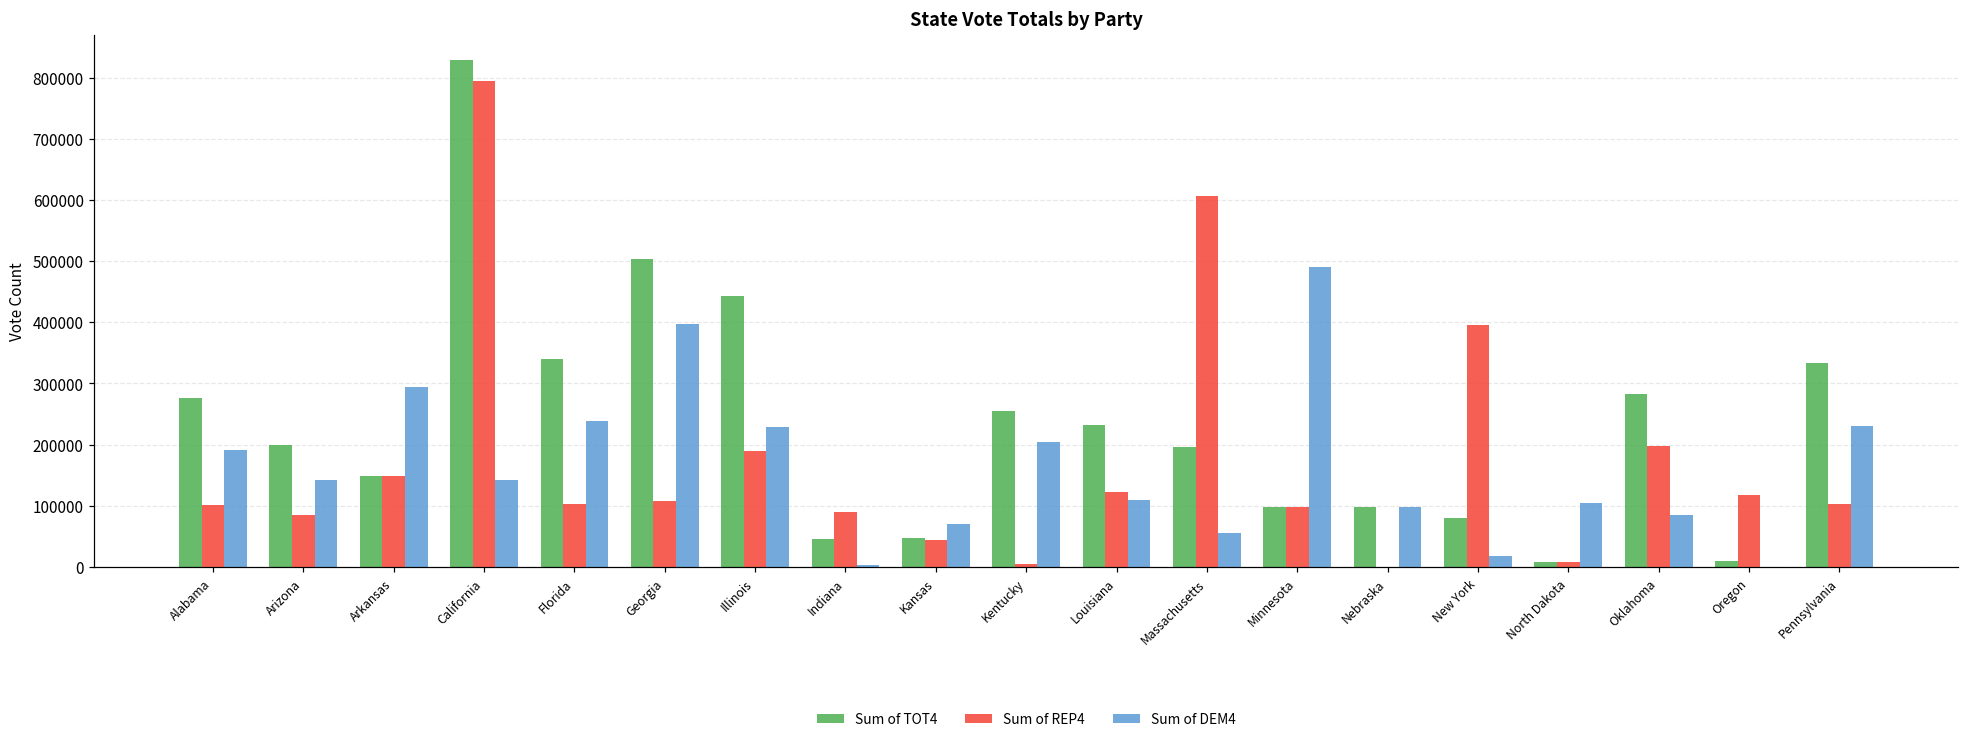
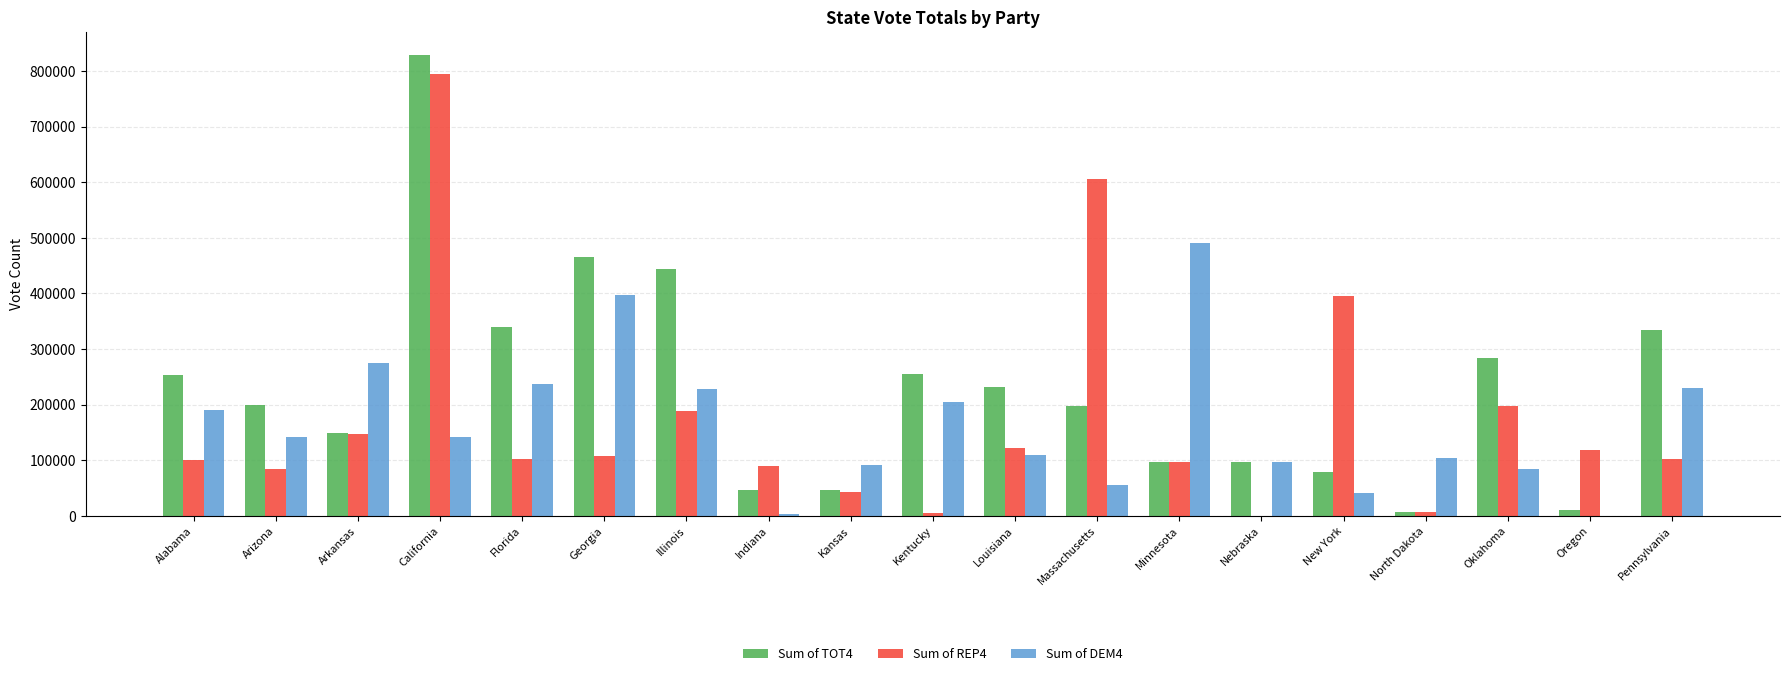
  {
    "Sum of TOT4": {
-     "Alabama": 280000,
+     "Alabama": 250000,
      "Arizona": 200000,
      "Arkansas": 150000,
      "California": 830000,
      "Florida": 340000,
-     "Georgia": 500000,
+     "Georgia": 460000,
      "Illinois": 440000,
      "Indiana": 50000,
      "Kansas": 50000,
      "Kentucky": 260000,
      "Louisiana": 230000,
      "Massachusetts": 200000,
      "Minnesota": 100000,
      "Nebraska": 100000,
      "New York": 80000,
      "North Dakota": 10000,
      "Oklahoma": 280000,
      "Oregon": 10000,
      "Pennsylvania": 330000
    },
    "Sum of REP4": {
      "Alabama": 100000,
      "Arizona": 80000,
      "Arkansas": 150000,
      "California": 790000,
      "Florida": 100000,
      "Georgia": 110000,
      "Illinois": 190000,
      "Indiana": 90000,
      "Kansas": 40000,
      "Kentucky": 0,
      "Louisiana": 120000,
      "Massachusetts": 610000,
      "Minnesota": 100000,
      "Nebraska": 0,
      "New York": 390000,
      "North Dakota": 10000,
      "Oklahoma": 200000,
      "Oregon": 120000,
      "Pennsylvania": 100000
    },
    "Sum of DEM4": {
      "Alabama": 190000,
      "Arizona": 140000,
-     "Arkansas": 290000,
+     "Arkansas": 270000,
      "California": 140000,
      "Florida": 240000,
      "Georgia": 400000,
      "Illinois": 230000,
-     "Kansas": 70000,
+     "Kansas": 90000,
      "Kentucky": 200000,
      "Louisiana": 110000,
      "Massachusetts": 60000,
      "Minnesota": 490000,
      "Nebraska": 100000,
-     "New York": 20000,
+     "New York": 40000,
      "North Dakota": 100000,
      "Oklahoma": 80000,
      "Oregon": 0,
      "Pennsylvania": 230000
    }
  }
